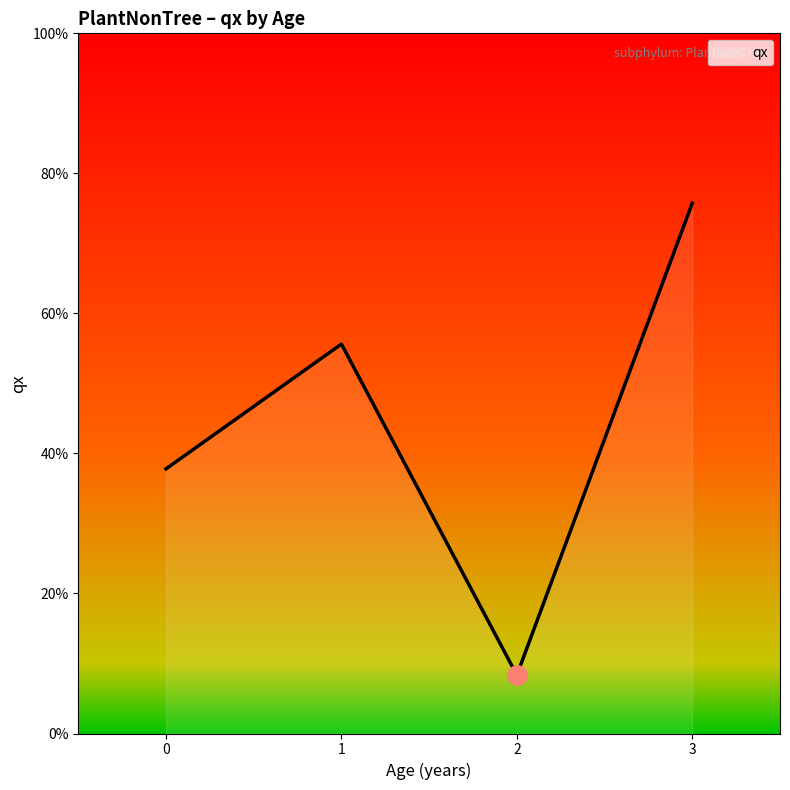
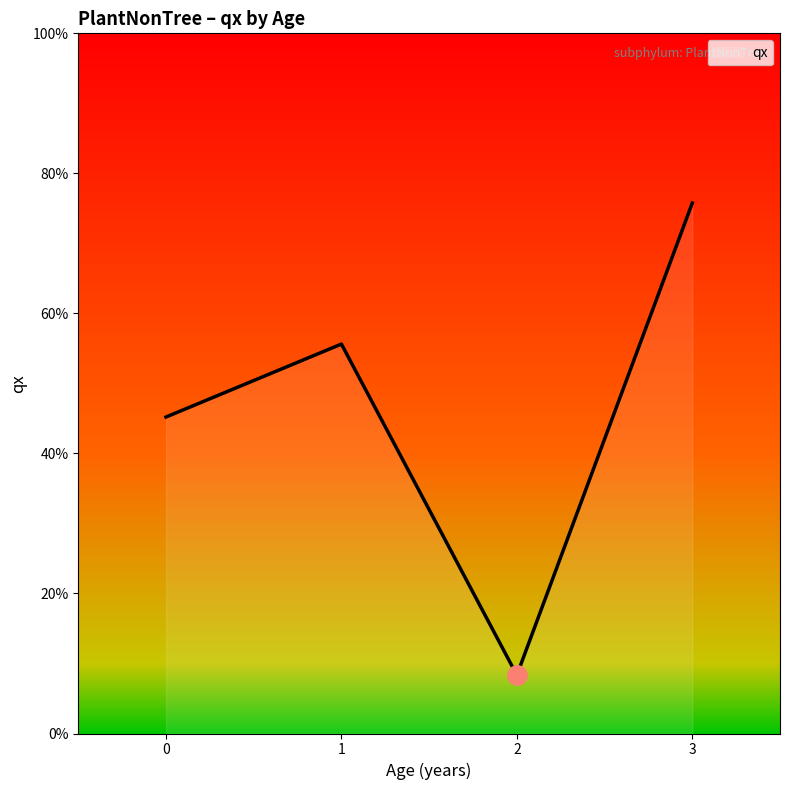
  {
    "qx": {
-     "0": "38%",
+     "0": "45%",
      "1": "56%",
      "3": "76%"
    }
  }
